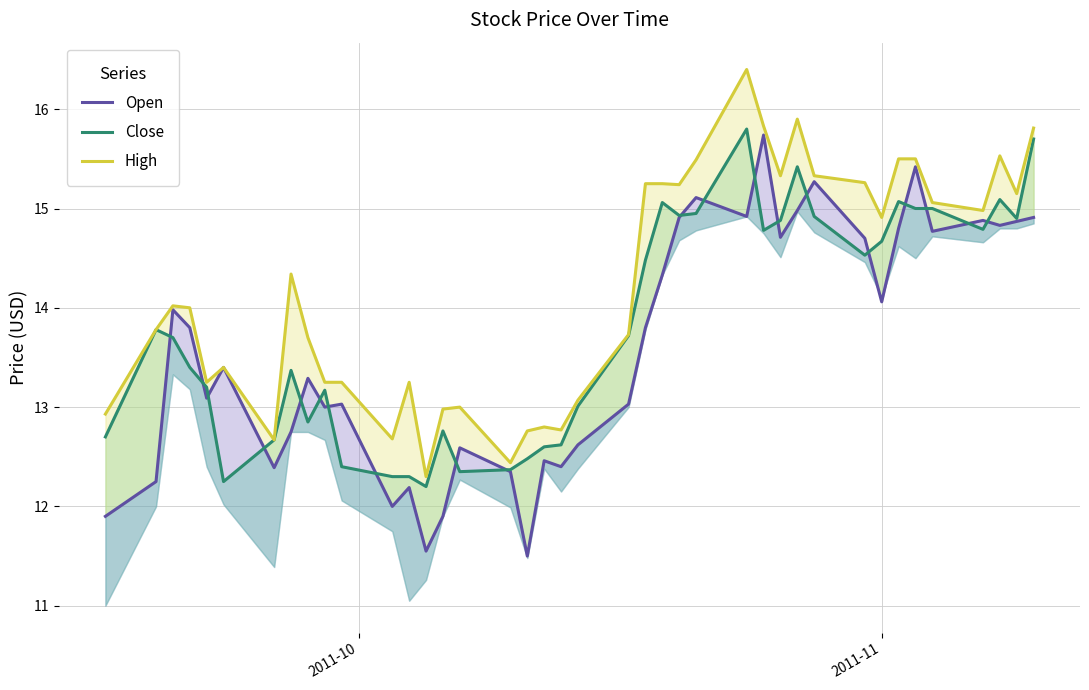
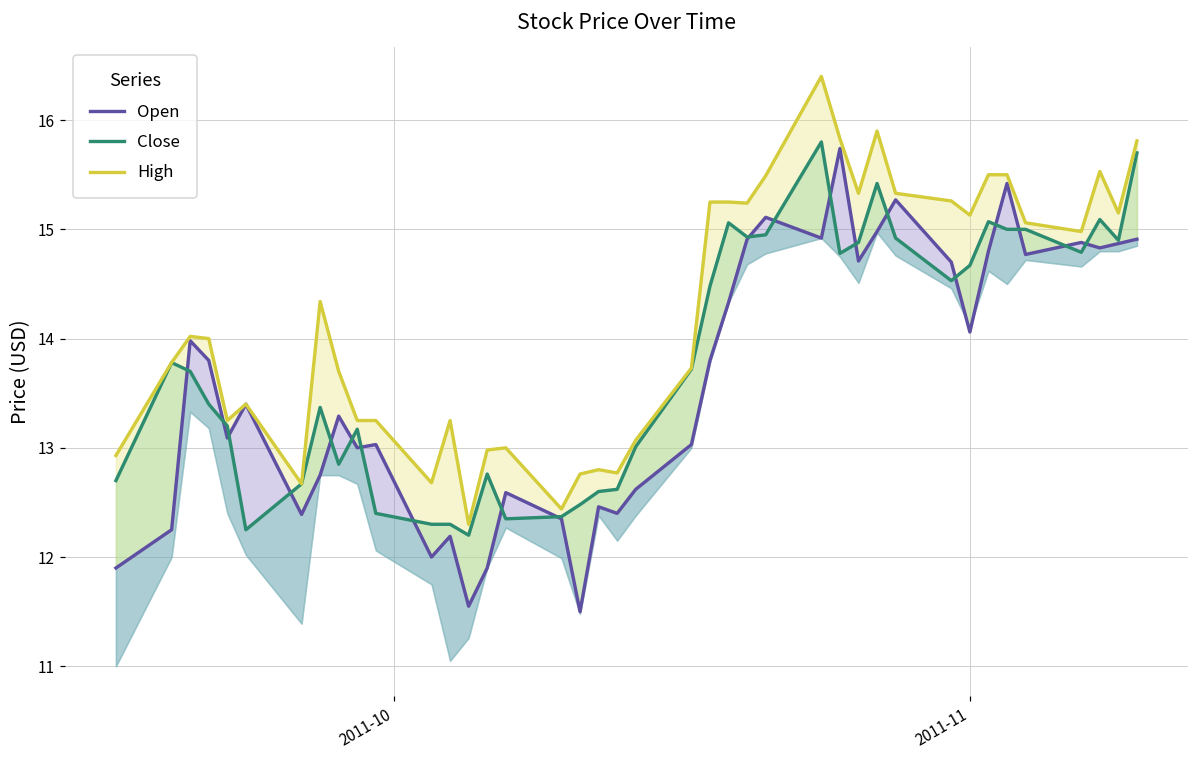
  {
    "Open": {
      "2011-11": 14.1
    },
    "Close": {
      "2011-11": 14.7
    },
    "High": {
-     "2011-11": 14.9
+     "2011-11": 15.1
    }
  }
